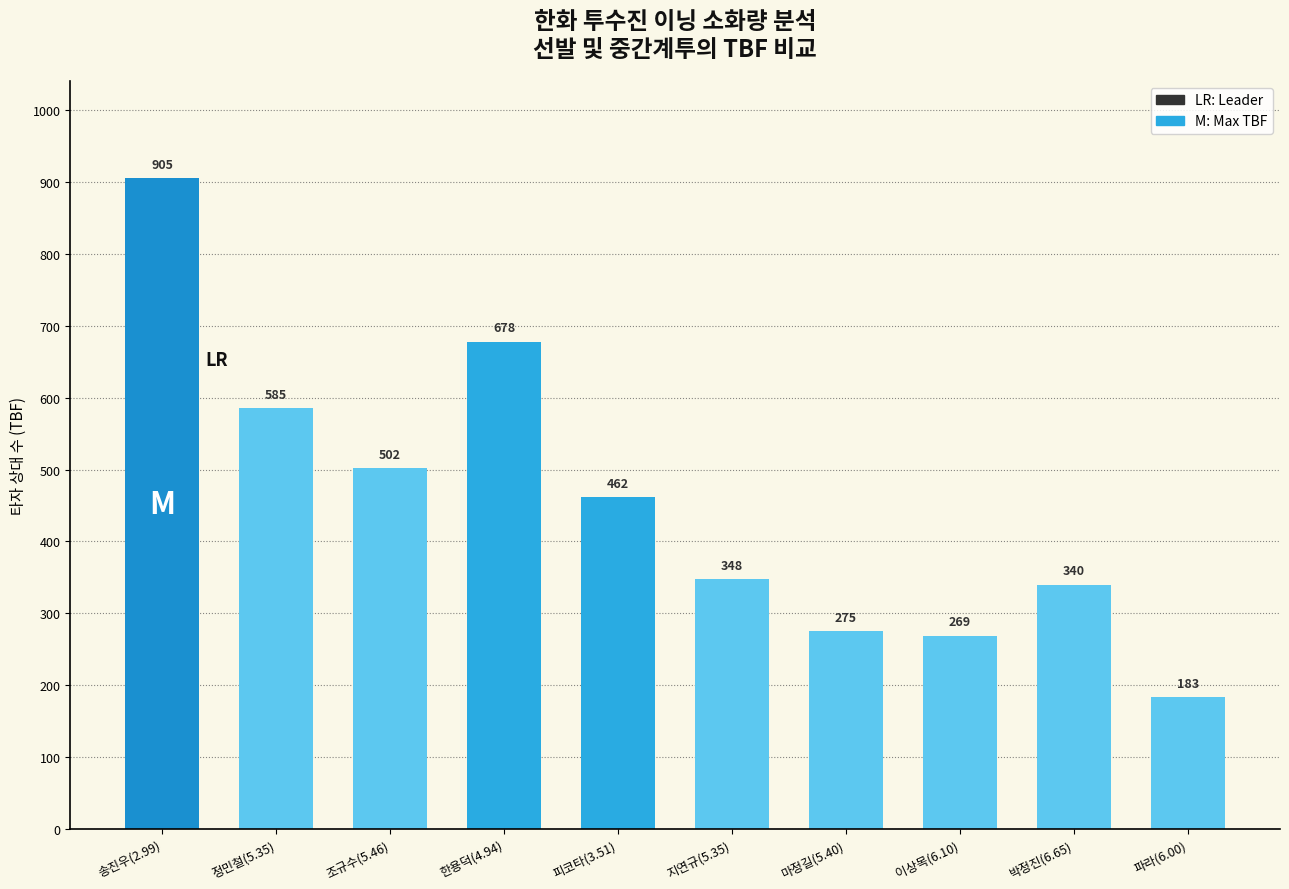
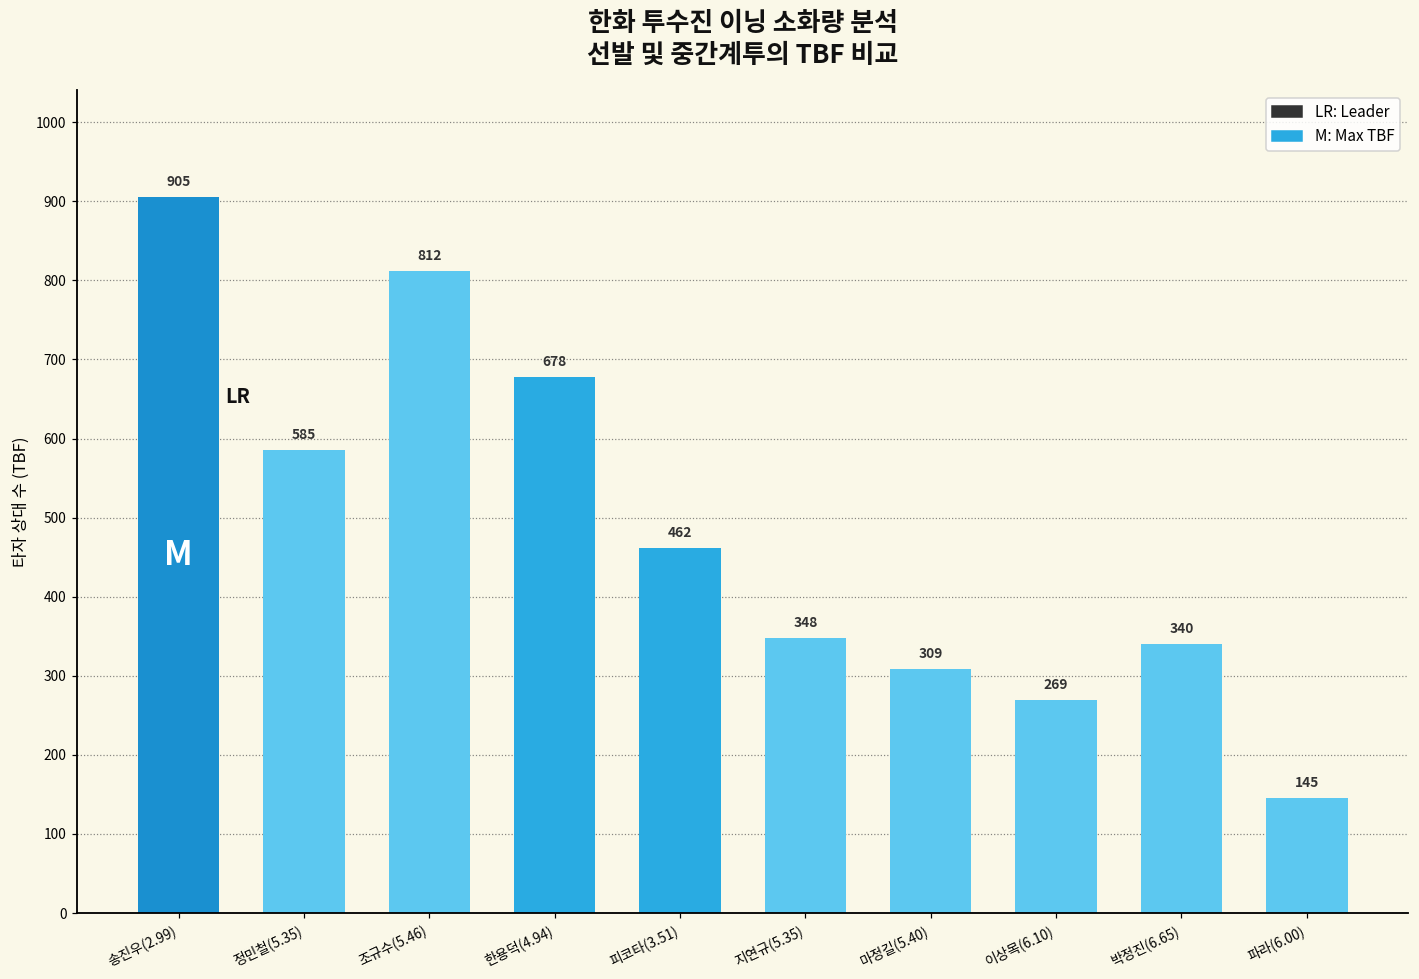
  {
    "송진우(2.99)": 905,
    "정민철(5.35)": 585,
-   "조규수(5.46)": 502,
+   "조규수(5.46)": 812,
    "한용덕(4.94)": 678,
    "피코타(3.51)": 462,
    "지연규(5.35)": 348,
-   "마정길(5.40)": 275,
+   "마정길(5.40)": 309,
    "이상목(6.10)": 269,
    "박정진(6.65)": 340,
-   "파라(6.00)": 183
+   "파라(6.00)": 145
  }
